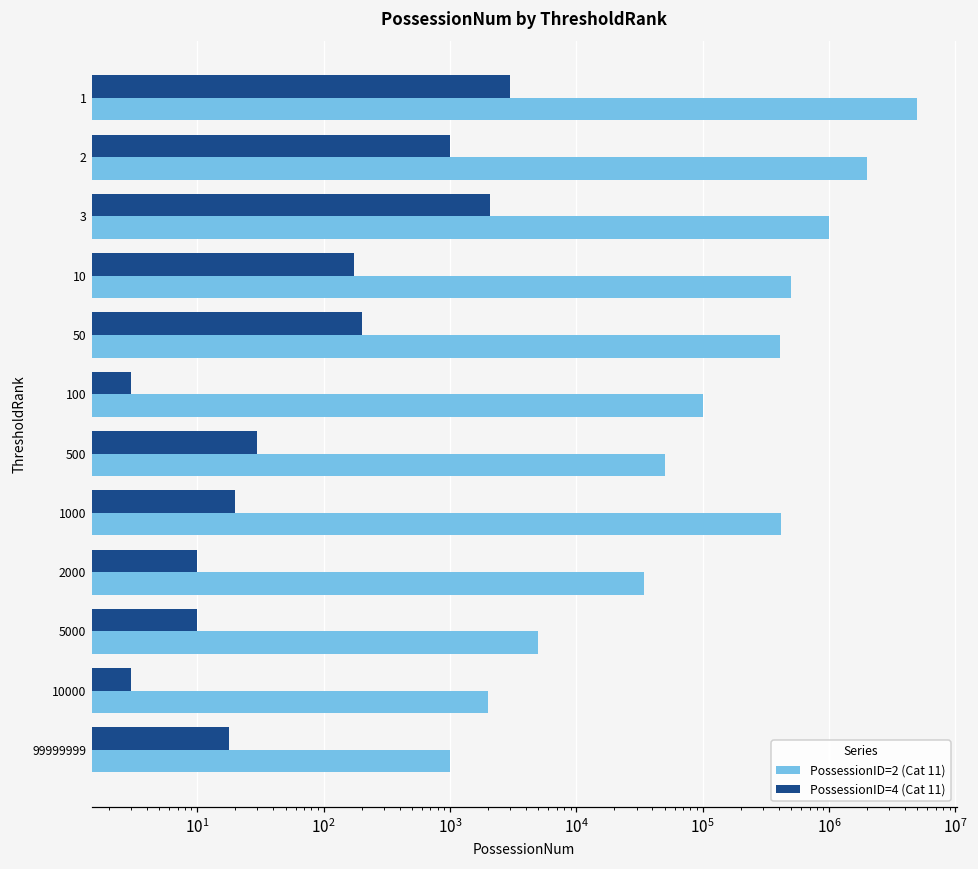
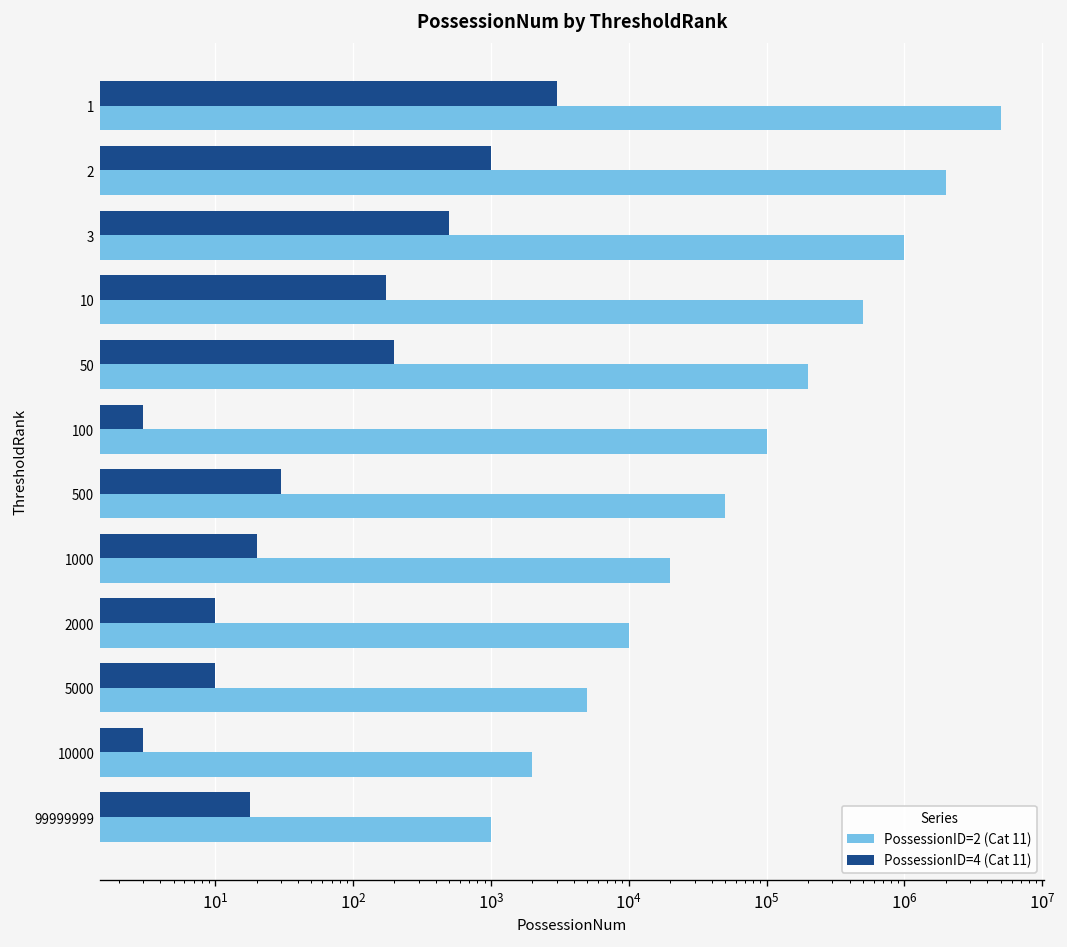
  {
    "PossessionID=2 (Cat 11)": {
      "1": 5000000,
      "2": 2000000,
      "3": 1000000,
      "10": 500000,
-     "50": 410000,
+     "50": 200000,
      "100": 100000,
      "500": 50000,
-     "1000": 420000,
-     "2000": 34000,
+     "1000": 20000,
+     "2000": 10000,
      "5000": 5000,
      "10000": 2000,
      "99999999": 1000
    },
    "PossessionID=4 (Cat 11)": {
      "1": 3000,
      "2": 1000,
-     "3": 2100,
+     "3": 500,
      "10": 180,
      "50": 200,
      "100": 3,
      "500": 30,
      "1000": 20,
      "2000": 10,
      "5000": 10,
      "10000": 3,
      "99999999": 18
    }
  }
